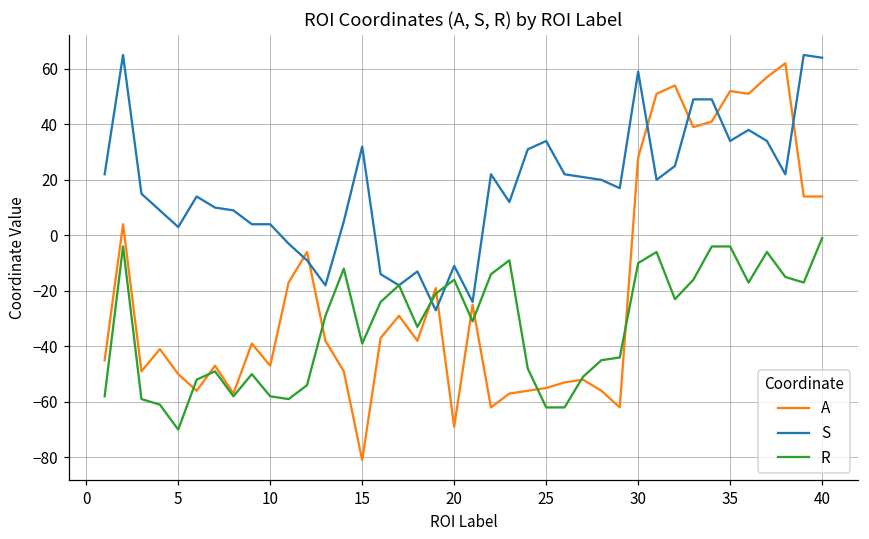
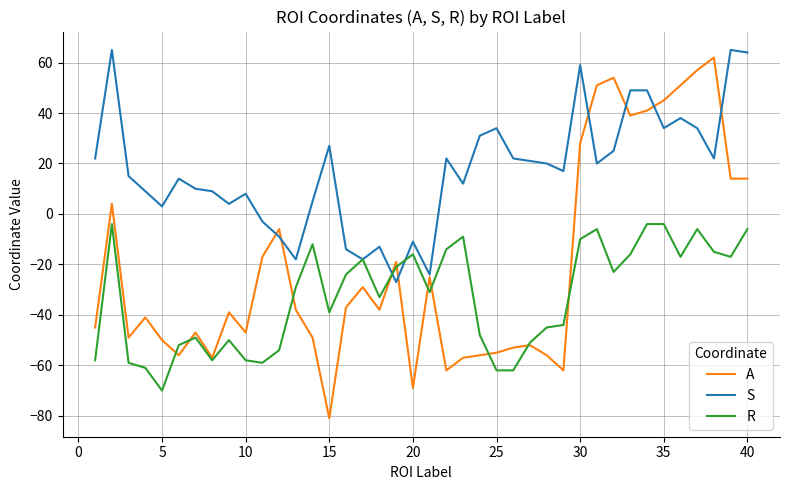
  {
    "A": {
      "5": -50,
      "10": -47,
      "15": -81,
      "20": -69,
      "25": -55,
      "30": 28,
-     "35": 52,
+     "35": 45,
      "40": 14
    },
    "S": {
      "5": 3,
-     "10": 4,
-     "15": 32,
+     "10": 8,
+     "15": 27,
      "20": -11,
      "25": 34,
      "30": 59,
      "35": 34,
      "40": 64
    },
    "R": {
      "5": -70,
      "10": -58,
      "15": -39,
      "20": -16,
      "25": -62,
      "30": -10,
      "35": -4,
-     "40": -1
+     "40": -6
    }
  }
